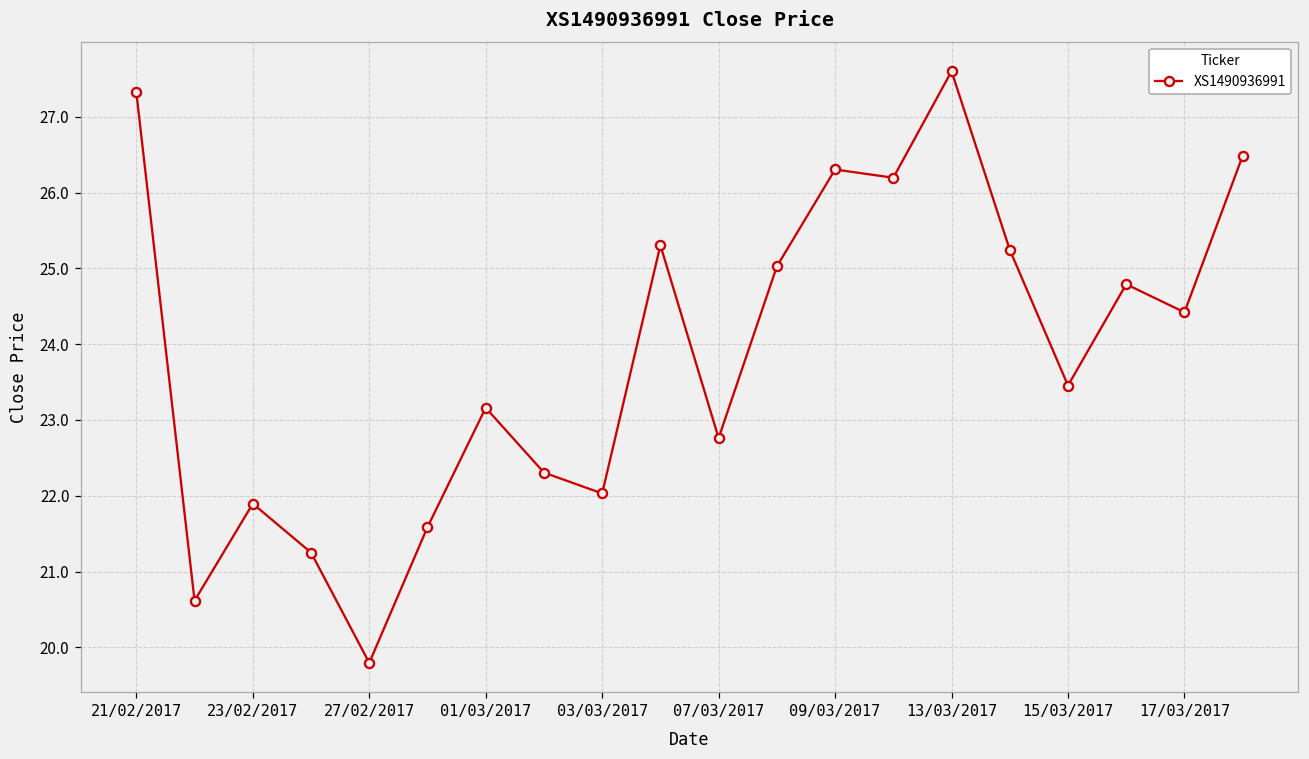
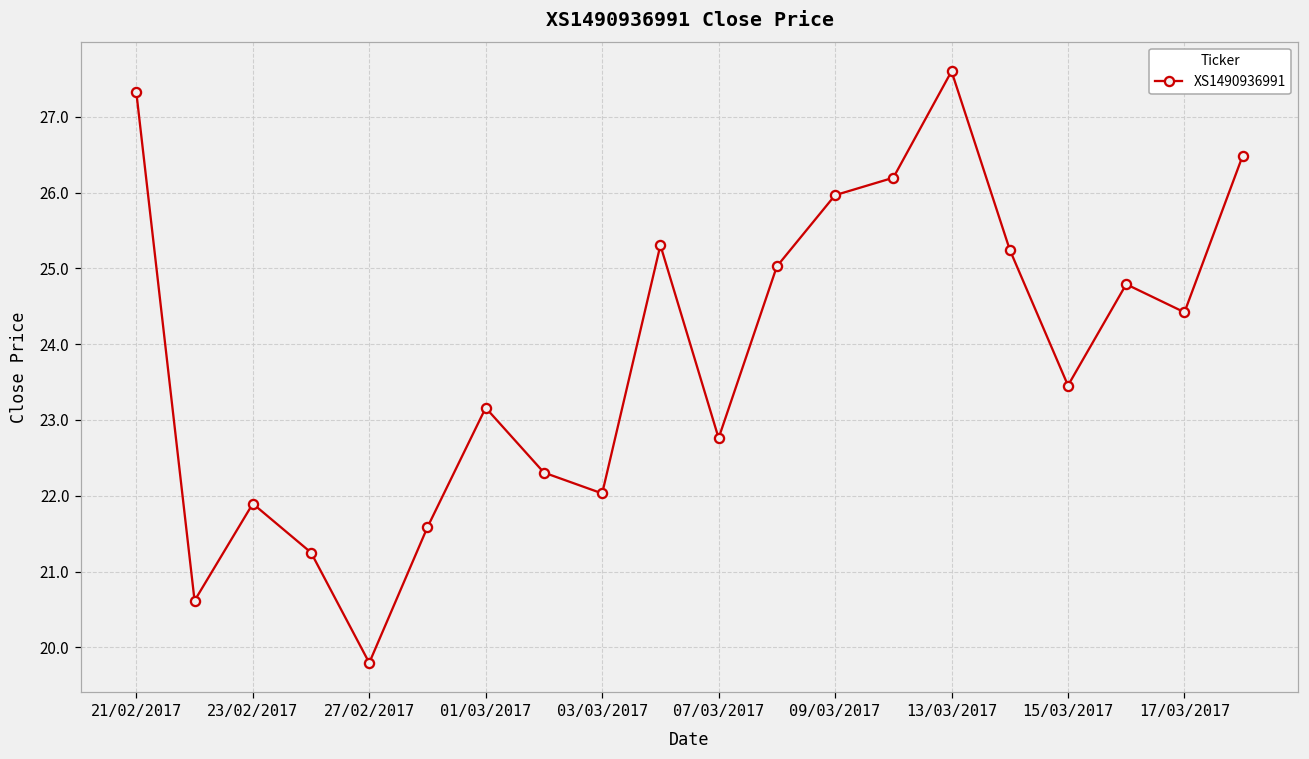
  {
    "21/02/2017": 27.3,
    "23/02/2017": 21.9,
    "27/02/2017": 19.8,
    "01/03/2017": 23.2,
    "03/03/2017": 22.0,
    "07/03/2017": 22.8,
-   "09/03/2017": 26.3,
+   "09/03/2017": 26.0,
    "13/03/2017": 27.6,
    "15/03/2017": 23.5,
    "17/03/2017": 24.4
  }
